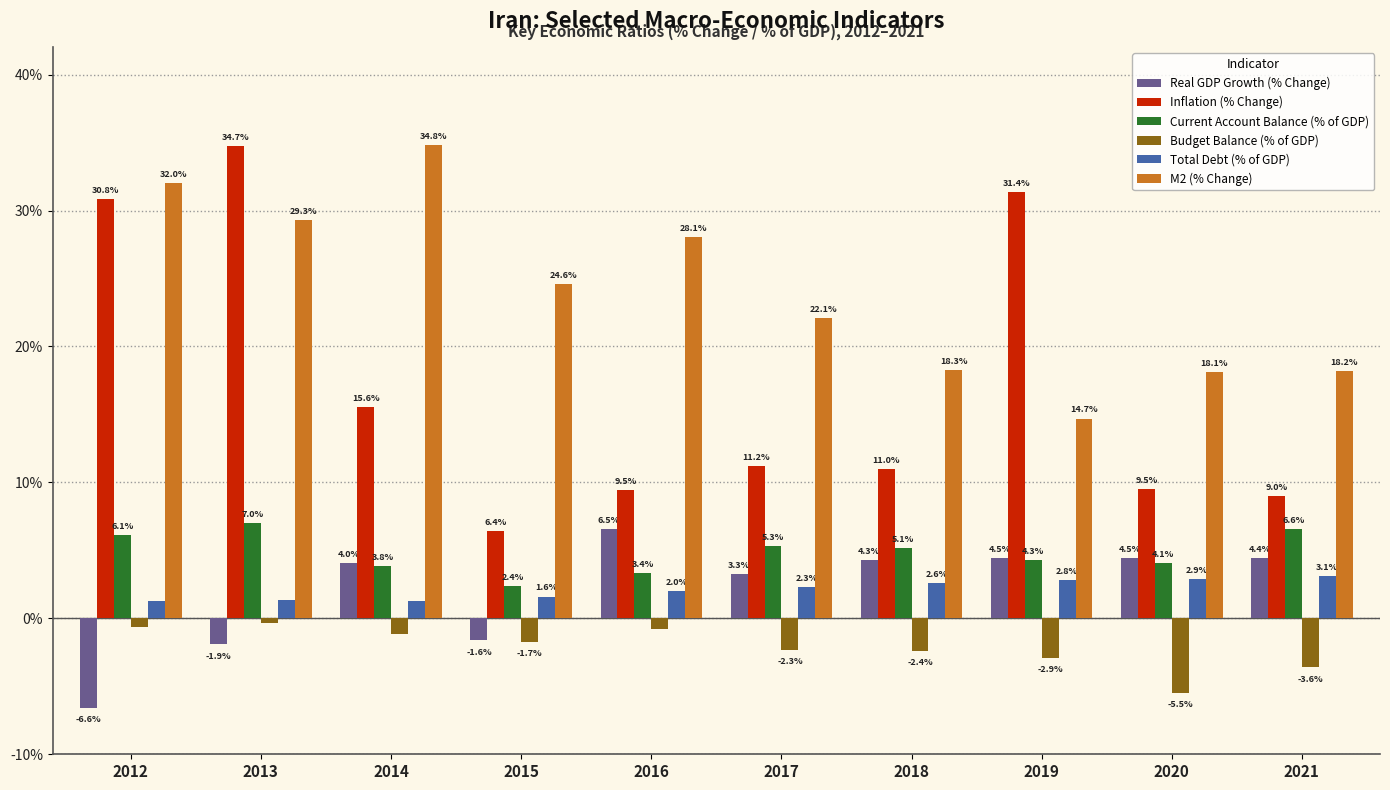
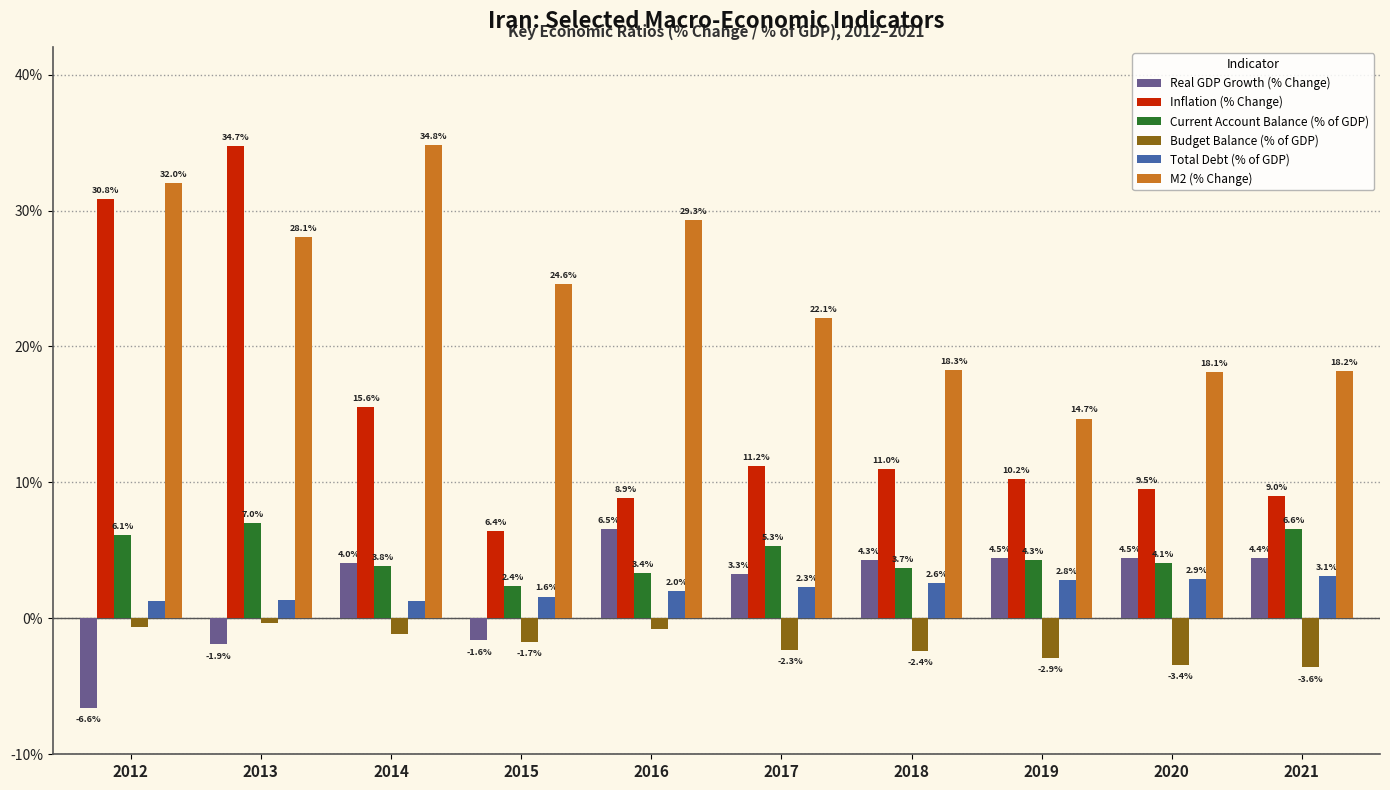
  {
    "Inflation (% Change)": {
      "2012": "30.8%",
      "2013": "34.7%",
      "2014": "15.6%",
      "2015": "6.4%",
-     "2016": "9.5%",
+     "2016": "8.9%",
      "2017": "11.2%",
      "2018": "11.0%",
-     "2019": "31.4%",
+     "2019": "10.2%",
      "2020": "9.5%",
      "2021": "9.0%"
    },
    "Current Account Balance (% of GDP)": {
      "2012": "6.1%",
      "2013": "7.0%",
      "2014": "3.8%",
      "2015": "2.4%",
      "2016": "3.4%",
      "2017": "5.3%",
-     "2018": "5.1%",
+     "2018": "3.7%",
      "2019": "4.3%",
      "2020": "4.1%",
      "2021": "6.6%"
    },
    "Budget Balance (% of GDP)": {
      "2015": "-1.7%",
      "2017": "-2.3%",
      "2018": "-2.4%",
      "2019": "-2.9%",
-     "2020": "-5.5%",
+     "2020": "-3.4%",
      "2021": "-3.6%"
    },
    "M2 (% Change)": {
      "2012": "32.0%",
-     "2013": "29.3%",
+     "2013": "28.1%",
      "2014": "34.8%",
      "2015": "24.6%",
-     "2016": "28.1%",
+     "2016": "29.3%",
      "2017": "22.1%",
      "2018": "18.3%",
      "2019": "14.7%",
      "2020": "18.1%",
      "2021": "18.2%"
    }
  }
